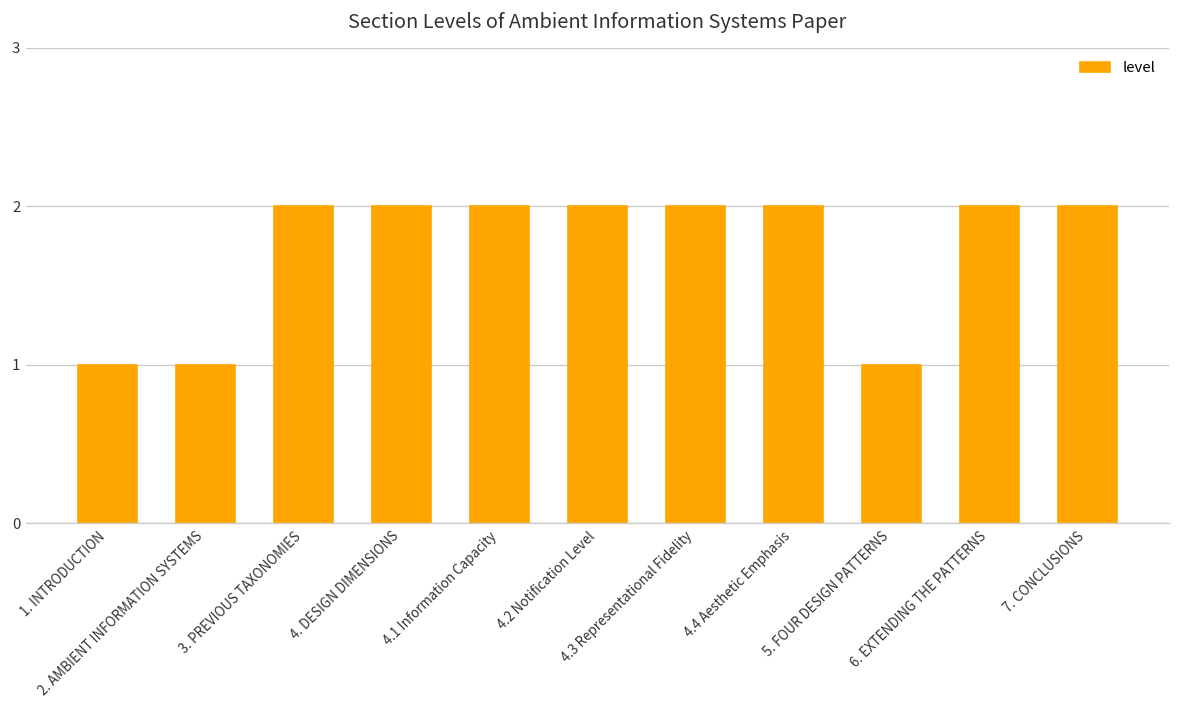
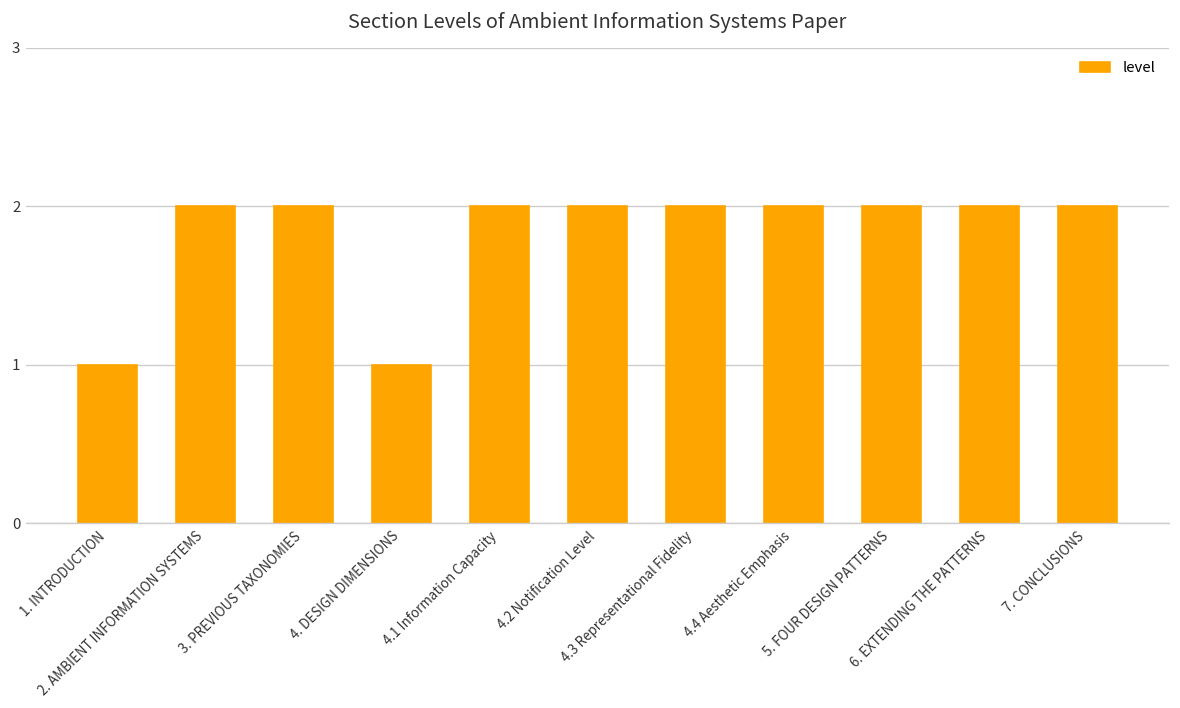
  {
    "1. INTRODUCTION": 1,
-   "2. AMBIENT INFORMATION SYSTEMS": 1,
+   "2. AMBIENT INFORMATION SYSTEMS": 2,
    "3. PREVIOUS TAXONOMIES": 2,
-   "4. DESIGN DIMENSIONS": 2,
+   "4. DESIGN DIMENSIONS": 1,
    "4.1 Information Capacity": 2,
    "4.2 Notification Level": 2,
    "4.3 Representational Fidelity": 2,
    "4.4 Aesthetic Emphasis": 2,
-   "5. FOUR DESIGN PATTERNS": 1,
+   "5. FOUR DESIGN PATTERNS": 2,
    "6. EXTENDING THE PATTERNS": 2,
    "7. CONCLUSIONS": 2
  }
